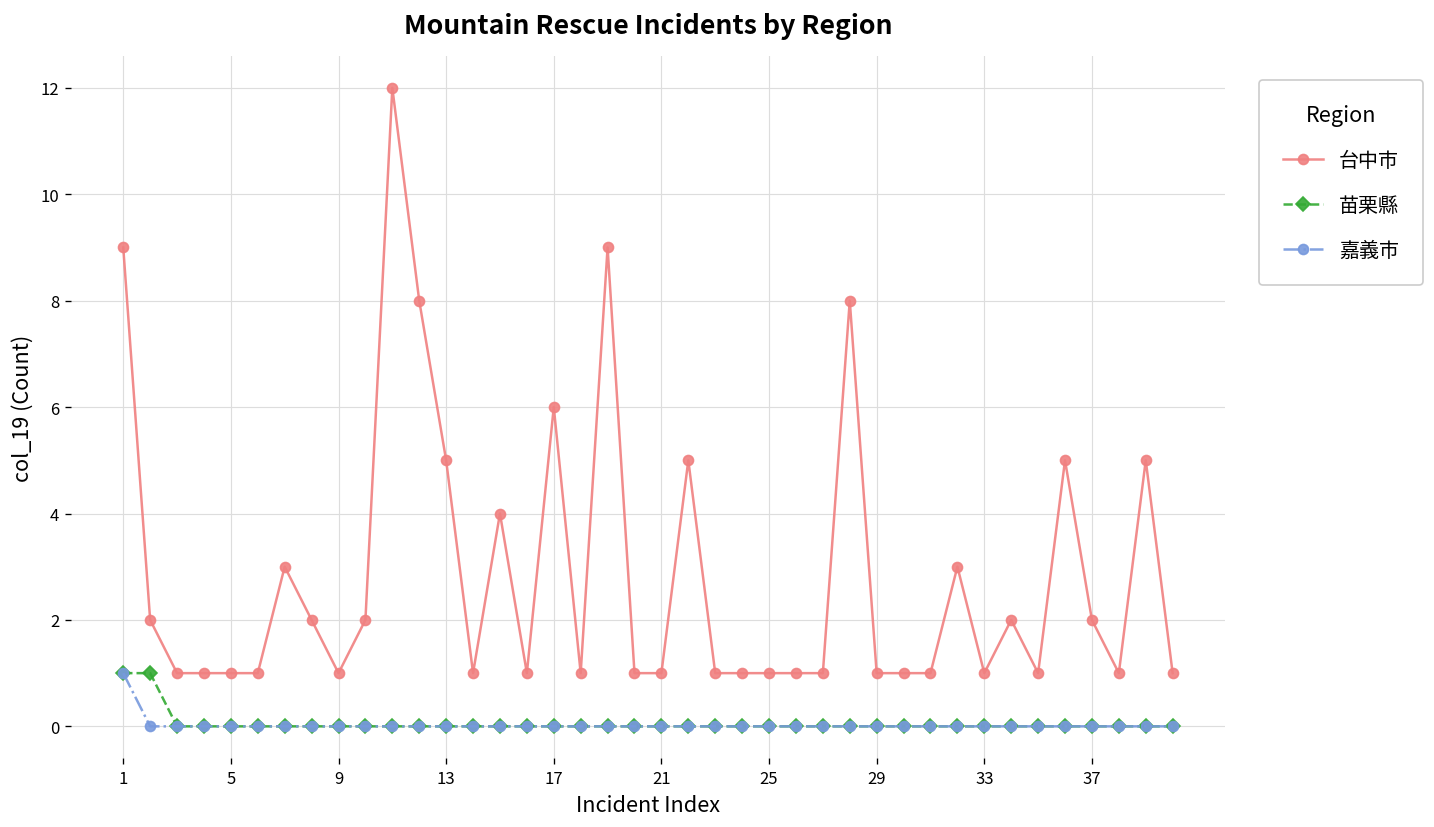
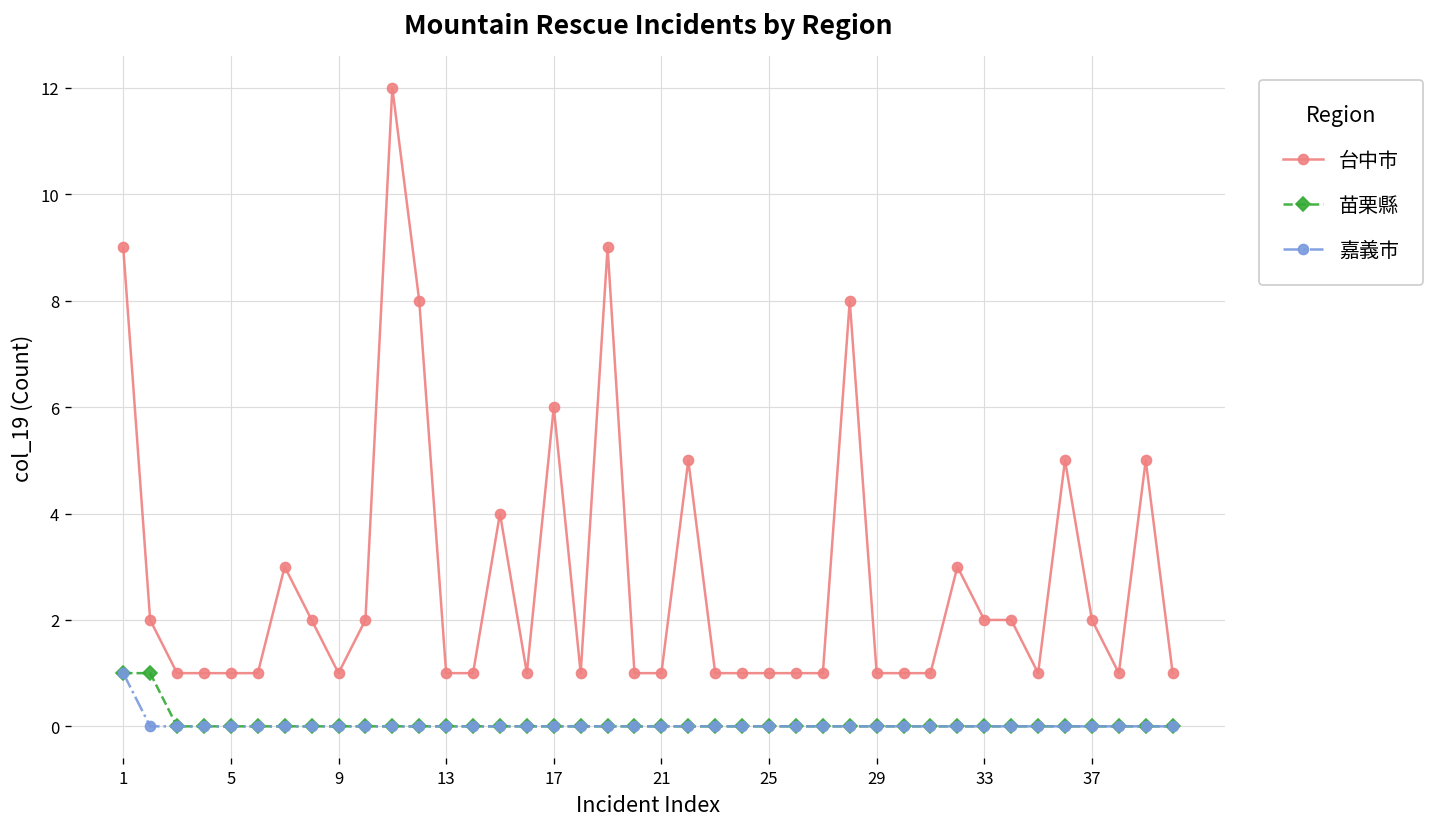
  {
    "台中市": {
      "1": 9,
      "5": 1,
      "9": 1,
-     "13": 5,
+     "13": 1,
      "17": 6,
      "21": 1,
      "25": 1,
      "29": 1,
-     "33": 1,
+     "33": 2,
      "37": 2
    }
  }
